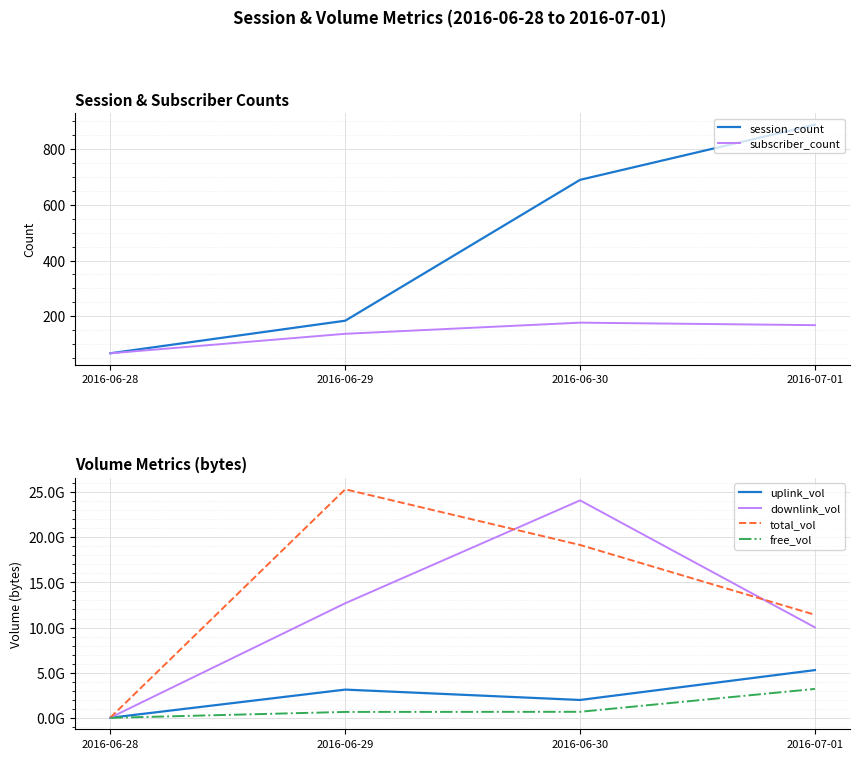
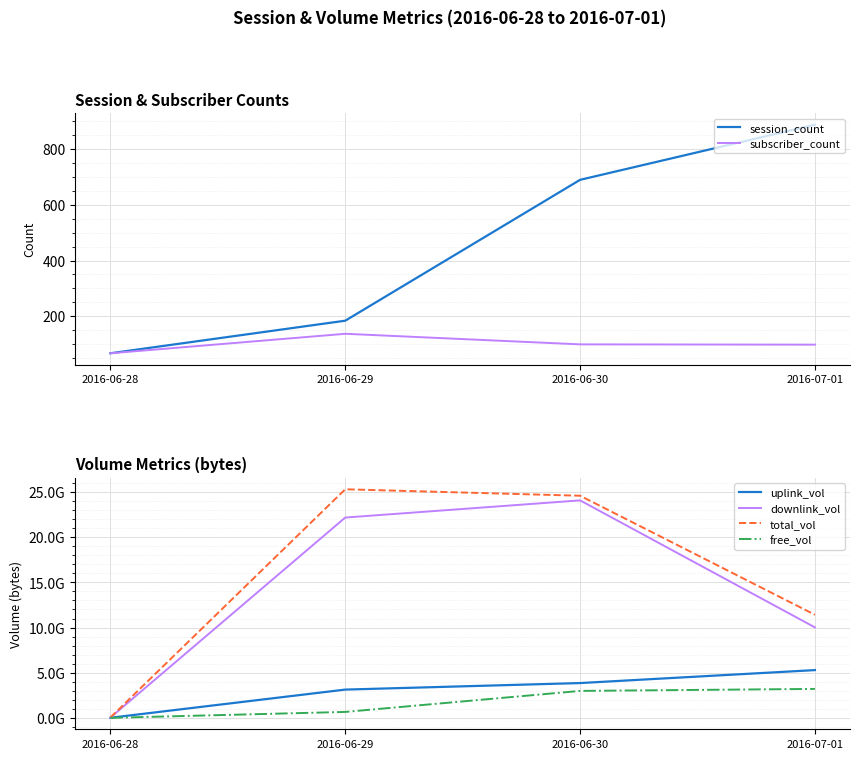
  {
    "Session & Subscriber Counts": {
      "session_count": {
        "2016-06-29": 180,
        "2016-06-30": 690
      },
      "subscriber_count": {
        "2016-06-29": 140,
-       "2016-06-30": 180,
-       "2016-07-01": 170
+       "2016-06-30": 100,
+       "2016-07-01": 100
      }
    },
    "Volume Metrics (bytes)": {
      "uplink_vol": {
        "2016-06-29": 3000000000,
-       "2016-06-30": 2000000000,
+       "2016-06-30": 4000000000,
        "2016-07-01": 5000000000
      },
      "downlink_vol": {
-       "2016-06-29": 13000000000,
+       "2016-06-29": 22000000000,
        "2016-06-30": 24000000000,
        "2016-07-01": 10000000000
      },
      "total_vol": {
        "2016-06-29": 25000000000,
-       "2016-06-30": 19000000000,
+       "2016-06-30": 25000000000,
        "2016-07-01": 11000000000
      },
      "free_vol": {
        "2016-06-29": 1000000000,
-       "2016-06-30": 1000000000,
+       "2016-06-30": 3000000000,
        "2016-07-01": 3000000000
      }
    }
  }
